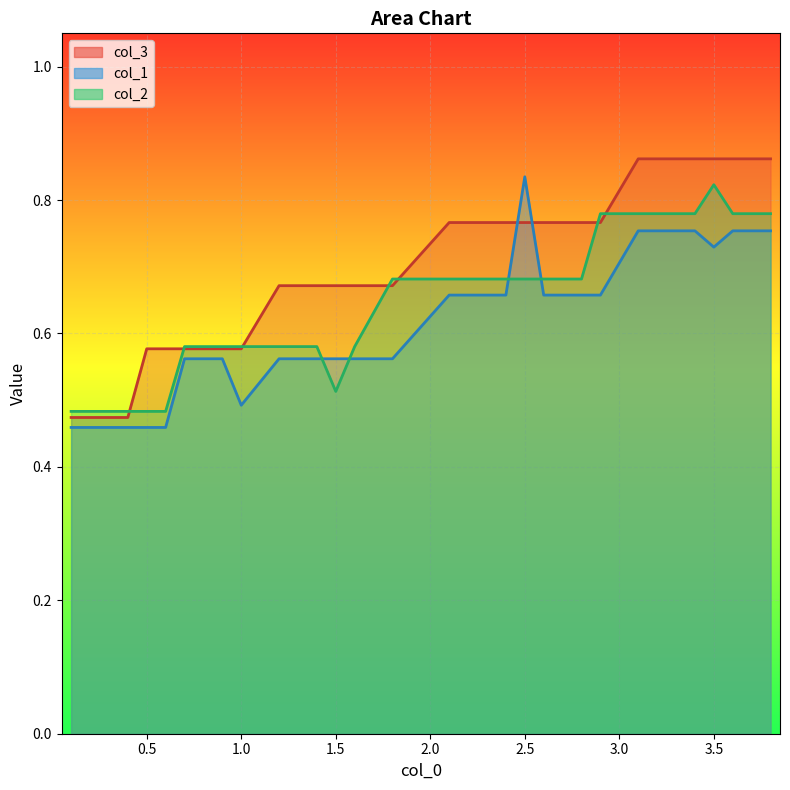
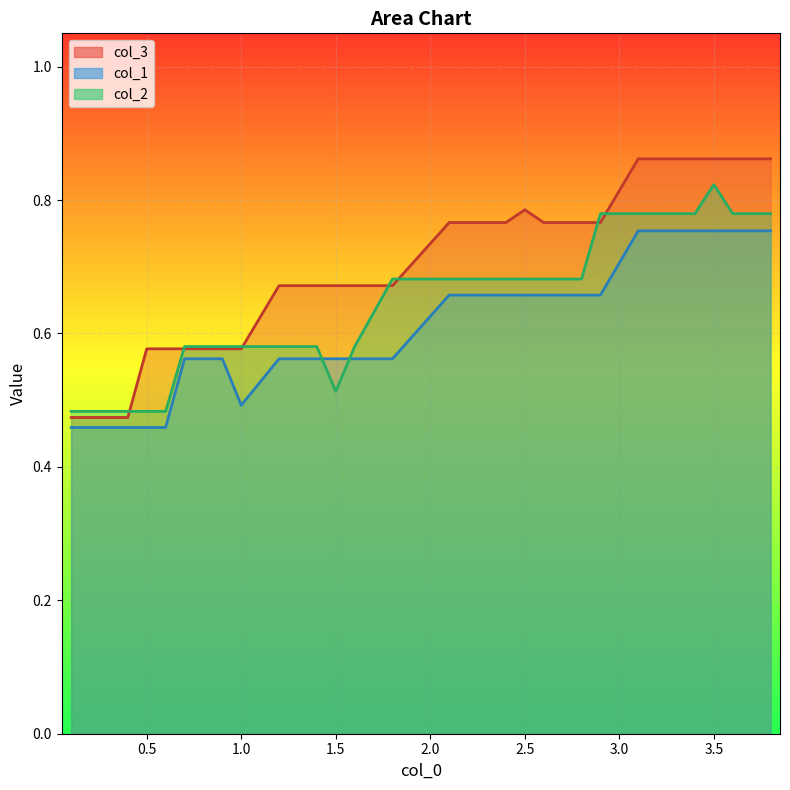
  {
    "col_3": {
      "0.5": 0.58,
      "1.5": 0.67,
-     "2.5": 0.77,
+     "2.5": 0.79,
      "3.5": 0.86
    },
    "col_1": {
      "0.5": 0.46,
      "1.0": 0.49,
      "1.5": 0.56,
-     "2.5": 0.83,
-     "3.5": 0.73
+     "2.5": 0.66,
+     "3.5": 0.75
    },
    "col_2": {
      "0.5": 0.48,
      "1.5": 0.51,
      "2.5": 0.68,
      "3.5": 0.82
    }
  }
